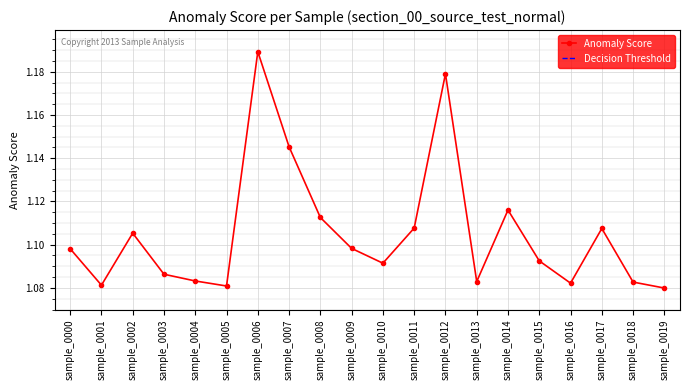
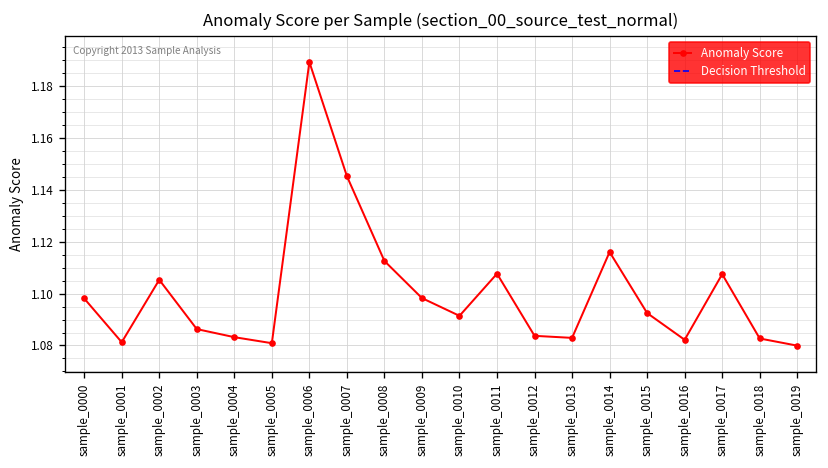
  {
    "sample_0000": 1.098,
    "sample_0001": 1.081,
    "sample_0002": 1.105,
    "sample_0003": 1.086,
    "sample_0004": 1.083,
    "sample_0005": 1.081,
    "sample_0006": 1.189,
    "sample_0007": 1.145,
    "sample_0008": 1.113,
    "sample_0009": 1.098,
    "sample_0010": 1.091,
    "sample_0011": 1.108,
-   "sample_0012": 1.179,
+   "sample_0012": 1.084,
    "sample_0013": 1.083,
    "sample_0014": 1.116,
    "sample_0015": 1.093,
    "sample_0016": 1.082,
    "sample_0017": 1.107,
    "sample_0018": 1.083,
    "sample_0019": 1.080
  }
